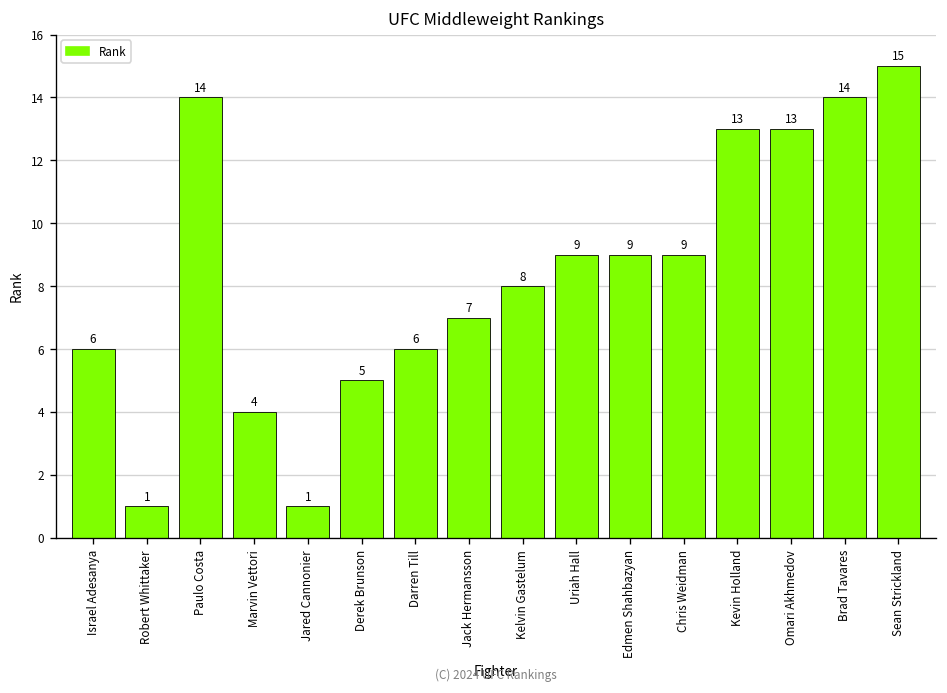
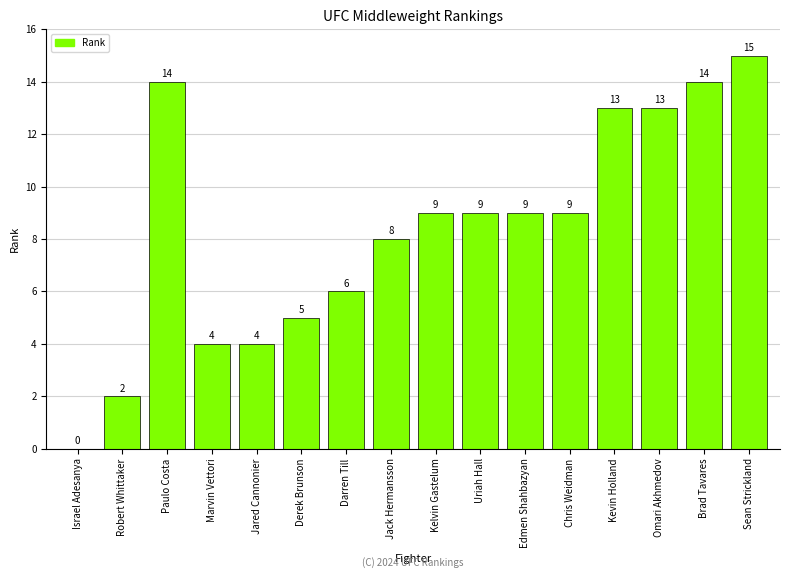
  {
-   "Israel Adesanya": 6,
-   "Robert Whittaker": 1,
+   "Israel Adesanya": 0,
+   "Robert Whittaker": 2,
    "Paulo Costa": 14,
    "Marvin Vettori": 4,
-   "Jared Cannonier": 1,
+   "Jared Cannonier": 4,
    "Derek Brunson": 5,
    "Darren Till": 6,
-   "Jack Hermansson": 7,
-   "Kelvin Gastelum": 8,
+   "Jack Hermansson": 8,
+   "Kelvin Gastelum": 9,
    "Uriah Hall": 9,
    "Edmen Shahbazyan": 9,
    "Chris Weidman": 9,
    "Kevin Holland": 13,
    "Omari Akhmedov": 13,
    "Brad Tavares": 14,
    "Sean Strickland": 15
  }
